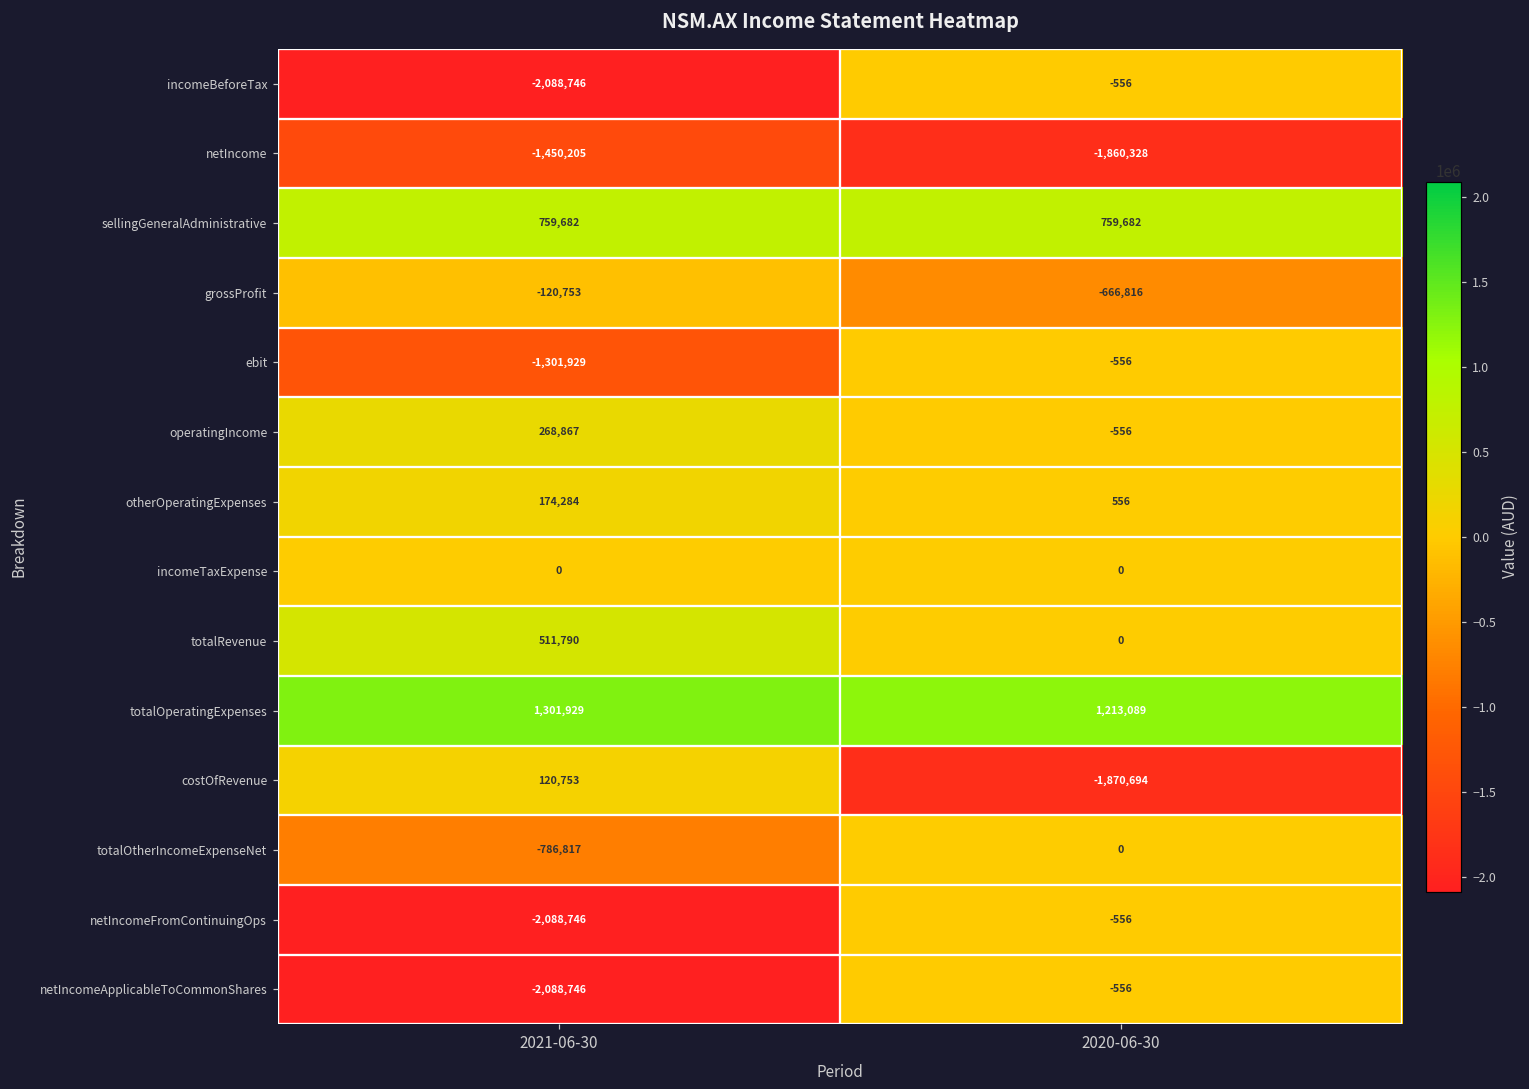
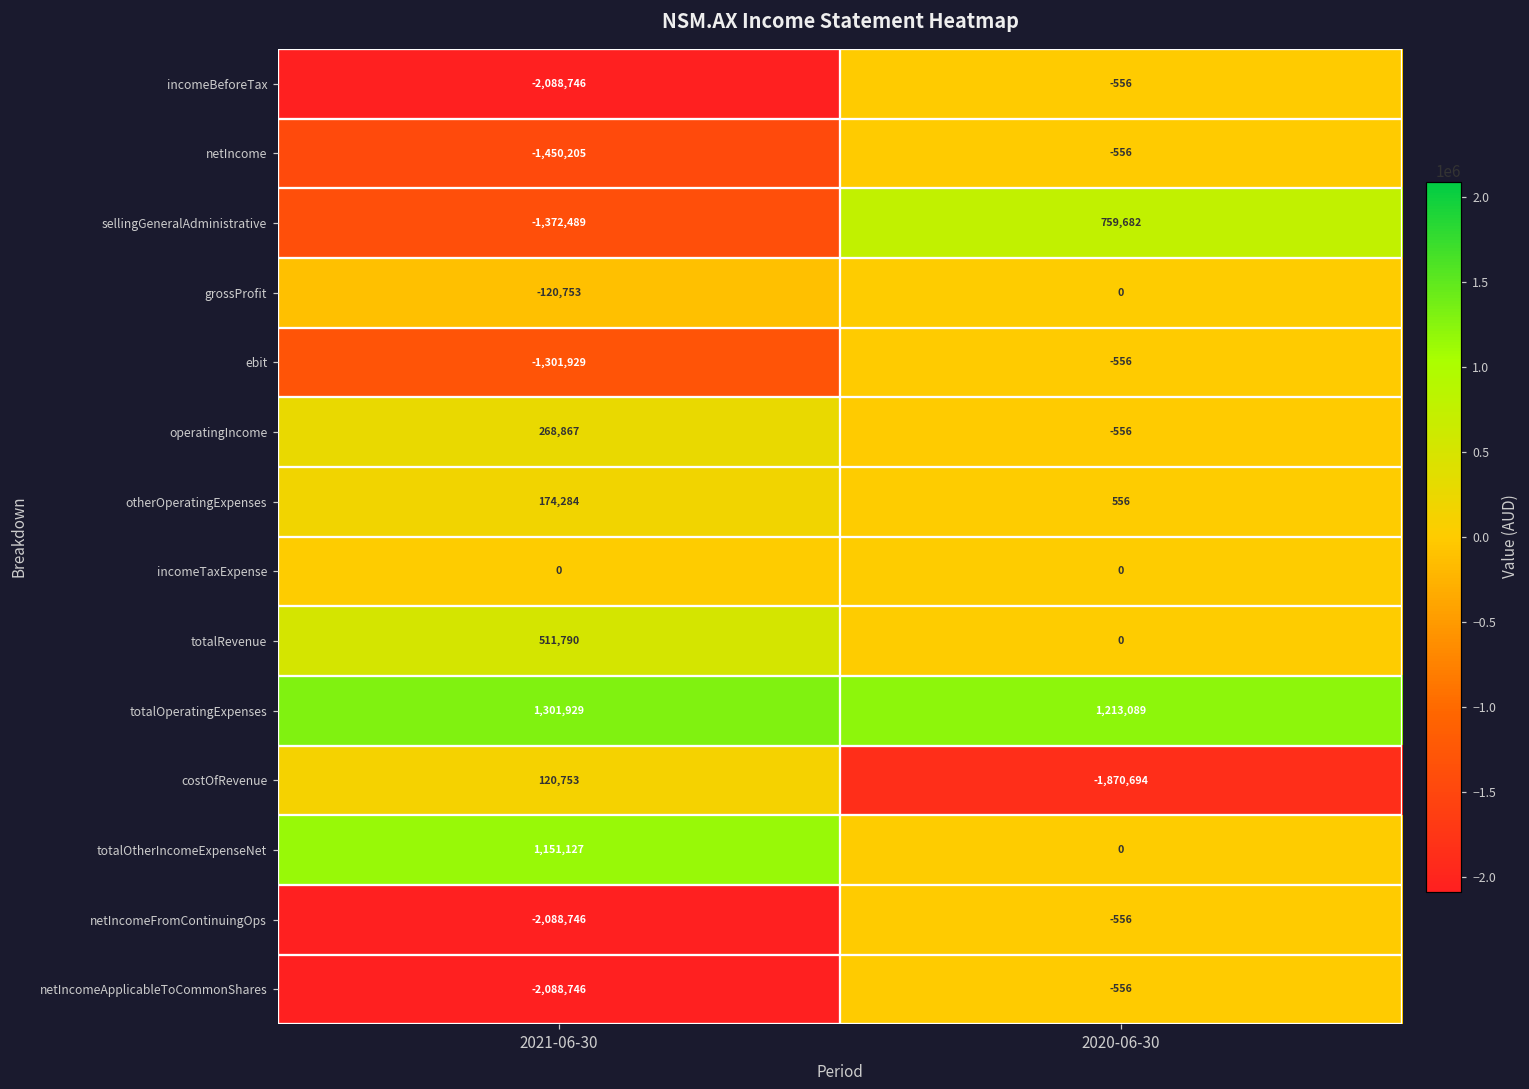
  {
    "incomeBeforeTax": {
      "2021-06-30": "-2,088,746",
      "2020-06-30": "-556"
    },
    "netIncome": {
      "2021-06-30": "-1,450,205",
-     "2020-06-30": "-1,860,328"
+     "2020-06-30": "-556"
    },
    "sellingGeneralAdministrative": {
-     "2021-06-30": "759,682",
+     "2021-06-30": "-1,372,489",
      "2020-06-30": "759,682"
    },
    "grossProfit": {
      "2021-06-30": "-120,753",
-     "2020-06-30": "-666,816"
+     "2020-06-30": "0"
    },
    "ebit": {
      "2021-06-30": "-1,301,929",
      "2020-06-30": "-556"
    },
    "operatingIncome": {
      "2021-06-30": "268,867",
      "2020-06-30": "-556"
    },
    "otherOperatingExpenses": {
      "2021-06-30": "174,284",
      "2020-06-30": "556"
    },
    "incomeTaxExpense": {
      "2021-06-30": "0",
      "2020-06-30": "0"
    },
    "totalRevenue": {
      "2021-06-30": "511,790",
      "2020-06-30": "0"
    },
    "totalOperatingExpenses": {
      "2021-06-30": "1,301,929",
      "2020-06-30": "1,213,089"
    },
    "costOfRevenue": {
      "2021-06-30": "120,753",
      "2020-06-30": "-1,870,694"
    },
    "totalOtherIncomeExpenseNet": {
-     "2021-06-30": "-786,817",
+     "2021-06-30": "1,151,127",
      "2020-06-30": "0"
    },
    "netIncomeFromContinuingOps": {
      "2021-06-30": "-2,088,746",
      "2020-06-30": "-556"
    },
    "netIncomeApplicableToCommonShares": {
      "2021-06-30": "-2,088,746",
      "2020-06-30": "-556"
    }
  }
